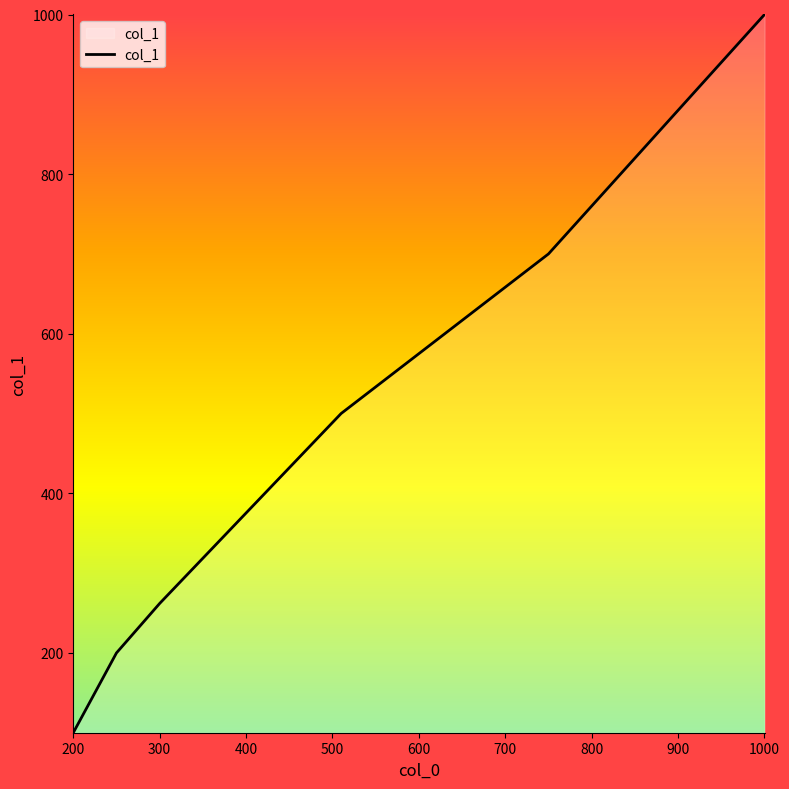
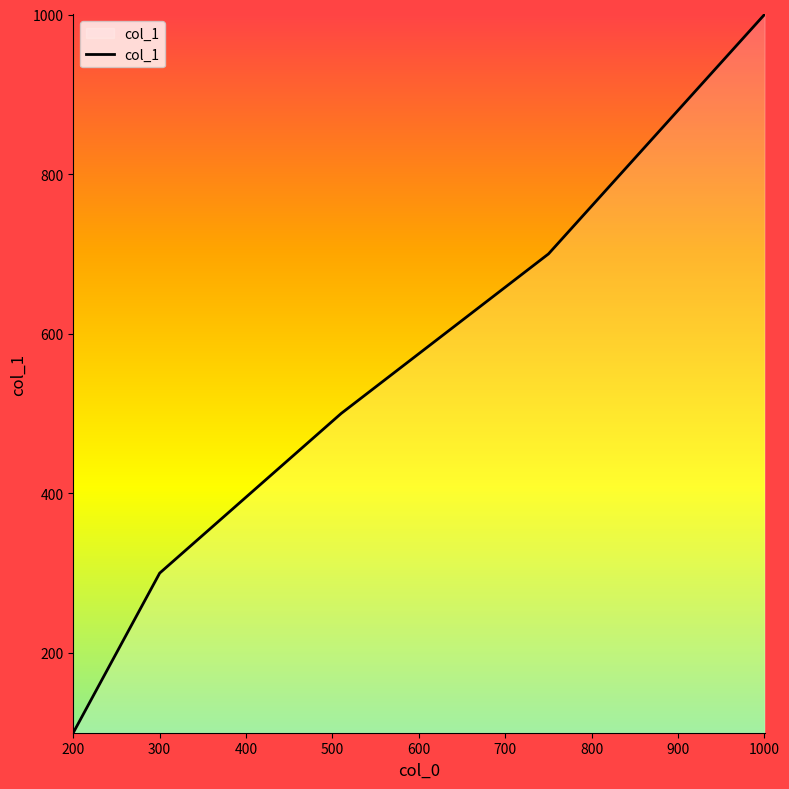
  {
    "200": 100,
-   "300": 260,
+   "300": 300,
    "1000": 1000
  }
